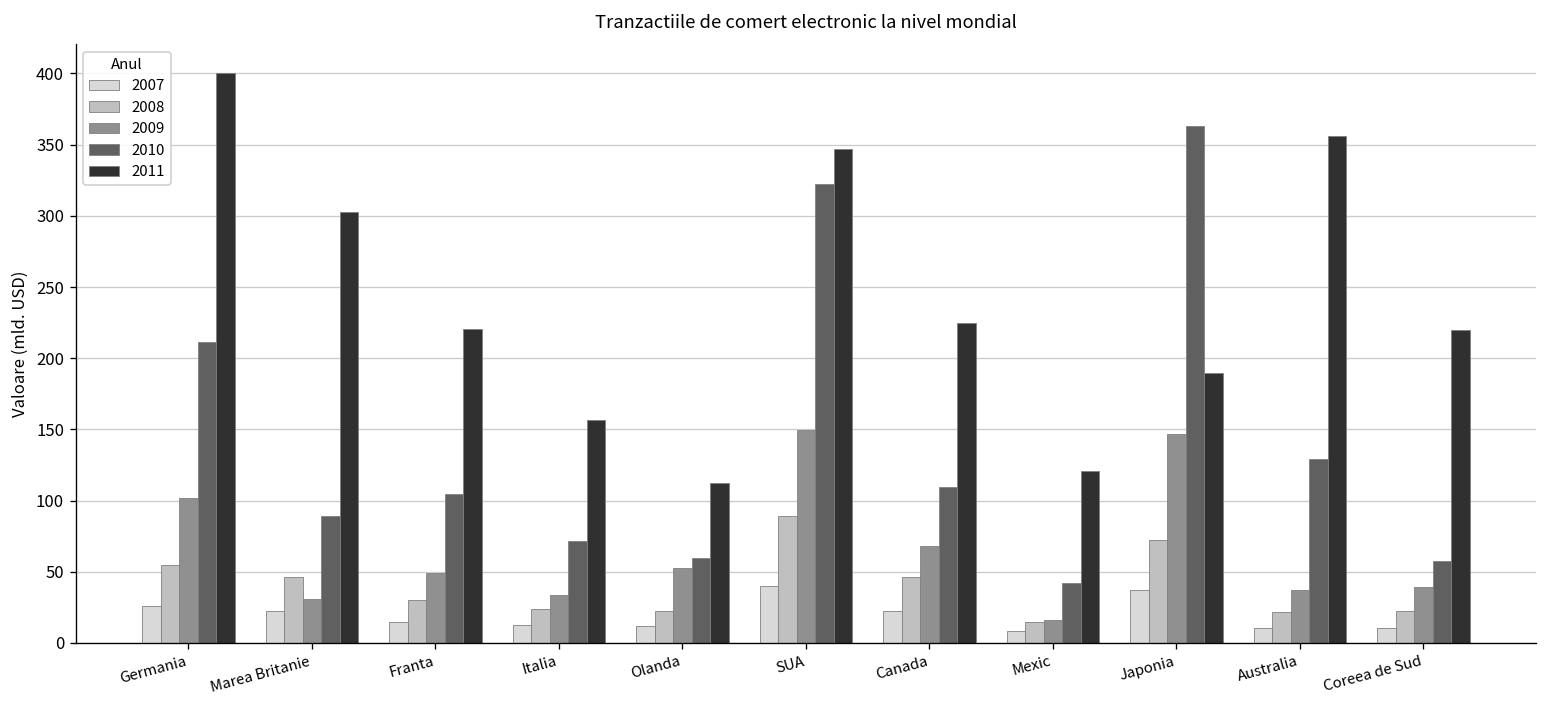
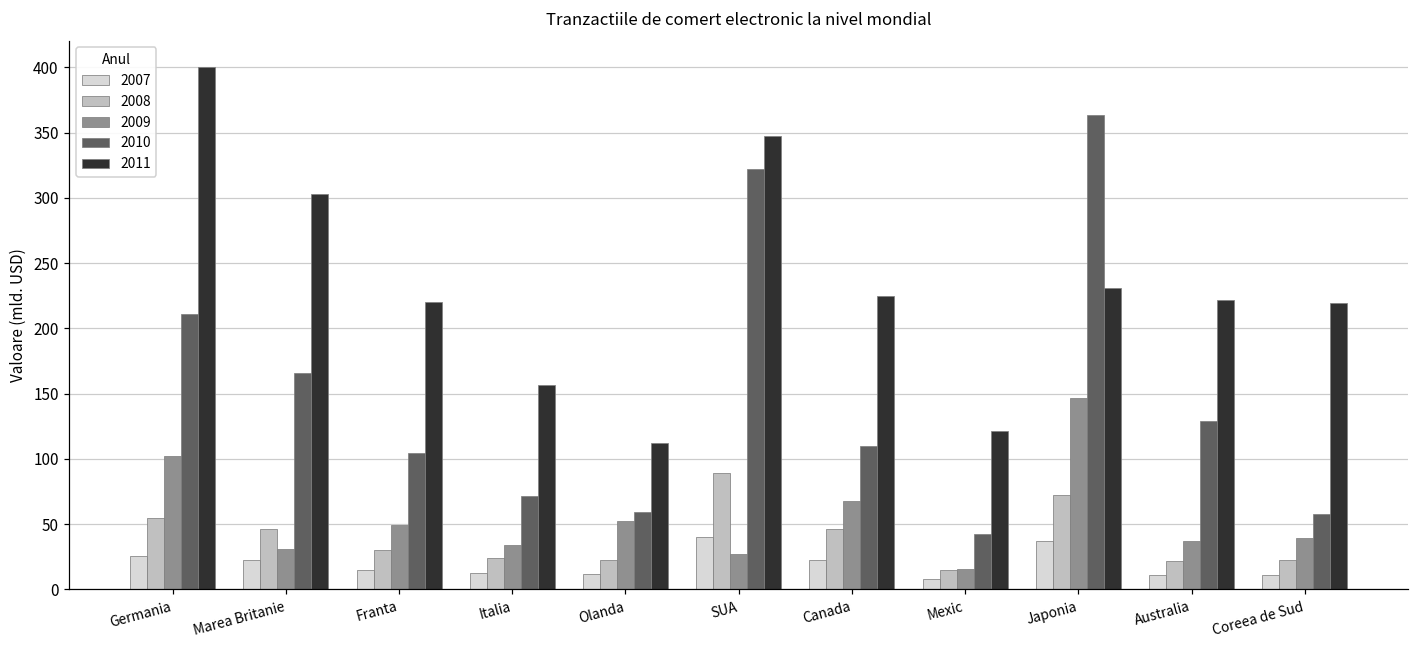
  {
    "2009": {
      "Germania": 102,
      "Marea Britanie": 31,
      "Franta": 49,
      "Italia": 34,
      "Olanda": 53,
-     "SUA": 150,
+     "SUA": 27,
      "Canada": 68,
      "Mexic": 16,
      "Japonia": 147,
      "Australia": 37,
      "Coreea de Sud": 39
    },
    "2010": {
      "Germania": 211,
-     "Marea Britanie": 89,
+     "Marea Britanie": 166,
      "Franta": 105,
      "Italia": 71,
      "Olanda": 60,
      "SUA": 322,
      "Canada": 110,
      "Mexic": 42,
      "Japonia": 363,
      "Australia": 129,
      "Coreea de Sud": 58
    },
    "2011": {
      "Germania": 401,
      "Marea Britanie": 303,
      "Franta": 220,
      "Italia": 156,
      "Olanda": 112,
      "SUA": 347,
      "Canada": 225,
      "Mexic": 121,
-     "Japonia": 189,
-     "Australia": 356,
+     "Japonia": 231,
+     "Australia": 222,
      "Coreea de Sud": 220
    }
  }
